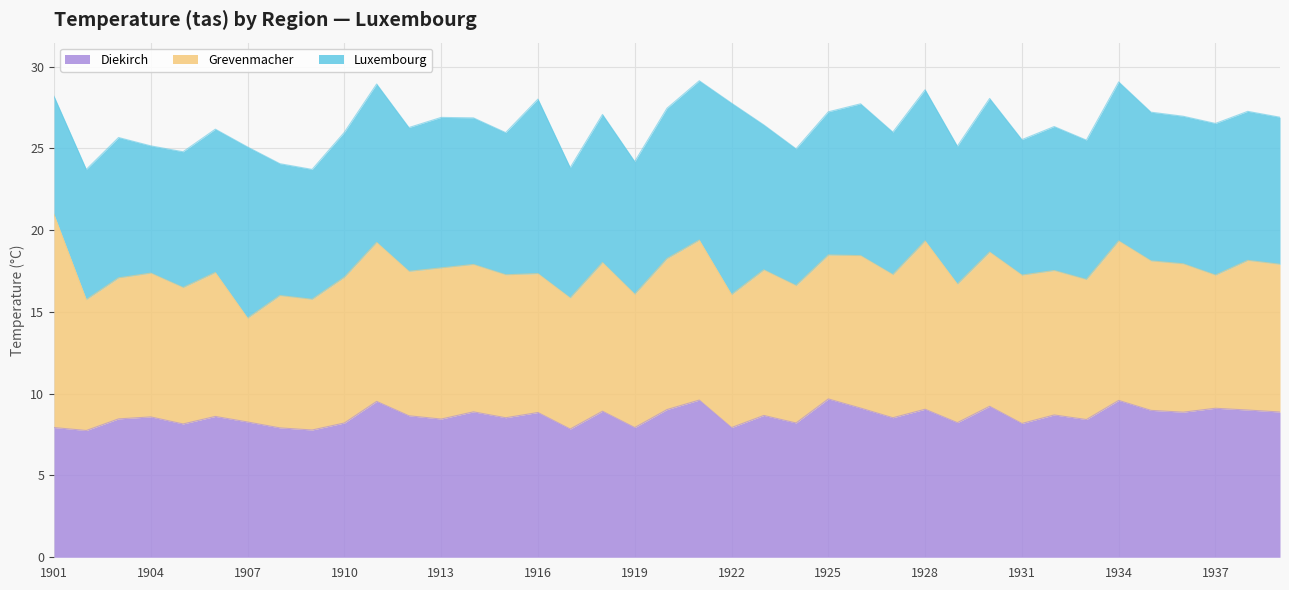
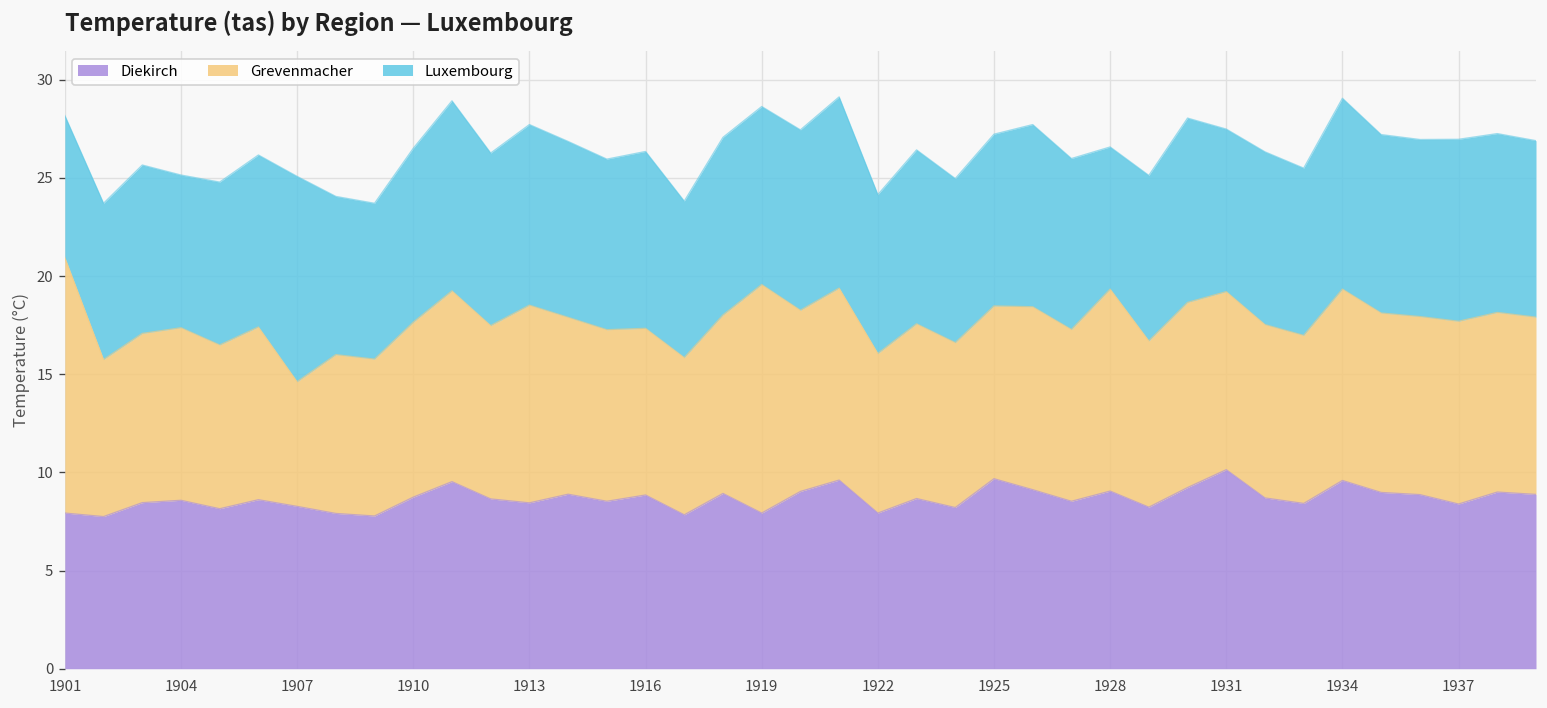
  {
    "Diekirch": {
      "1901": 7.9,
      "1904": 8.6,
      "1907": 8.3,
-     "1910": 8.2,
+     "1910": 8.7,
      "1913": 8.5,
      "1916": 8.9,
      "1919": 7.9,
      "1922": 7.9,
      "1925": 9.7,
      "1928": 9.1,
-     "1931": 8.2,
+     "1931": 10.1,
      "1934": 9.6,
-     "1937": 9.1
+     "1937": 8.4
    },
    "Grevenmacher": {
      "1901": 13.0,
      "1904": 8.8,
      "1907": 6.4,
      "1910": 8.9,
-     "1913": 9.2,
+     "1913": 10.1,
      "1916": 8.5,
-     "1919": 8.1,
+     "1919": 11.6,
      "1922": 8.1,
      "1925": 8.8,
      "1928": 10.3,
      "1931": 9.1,
      "1934": 9.8,
-     "1937": 8.1
+     "1937": 9.3
    },
    "Luxembourg": {
      "1901": 7.2,
      "1904": 7.8,
      "1907": 10.5,
      "1910": 8.9,
      "1913": 9.2,
-     "1916": 10.7,
-     "1919": 8.1,
-     "1922": 11.7,
+     "1916": 9.0,
+     "1919": 9.1,
+     "1922": 8.1,
      "1925": 8.8,
-     "1928": 9.2,
+     "1928": 7.2,
      "1931": 8.3,
      "1934": 9.7,
      "1937": 9.3
    }
  }
